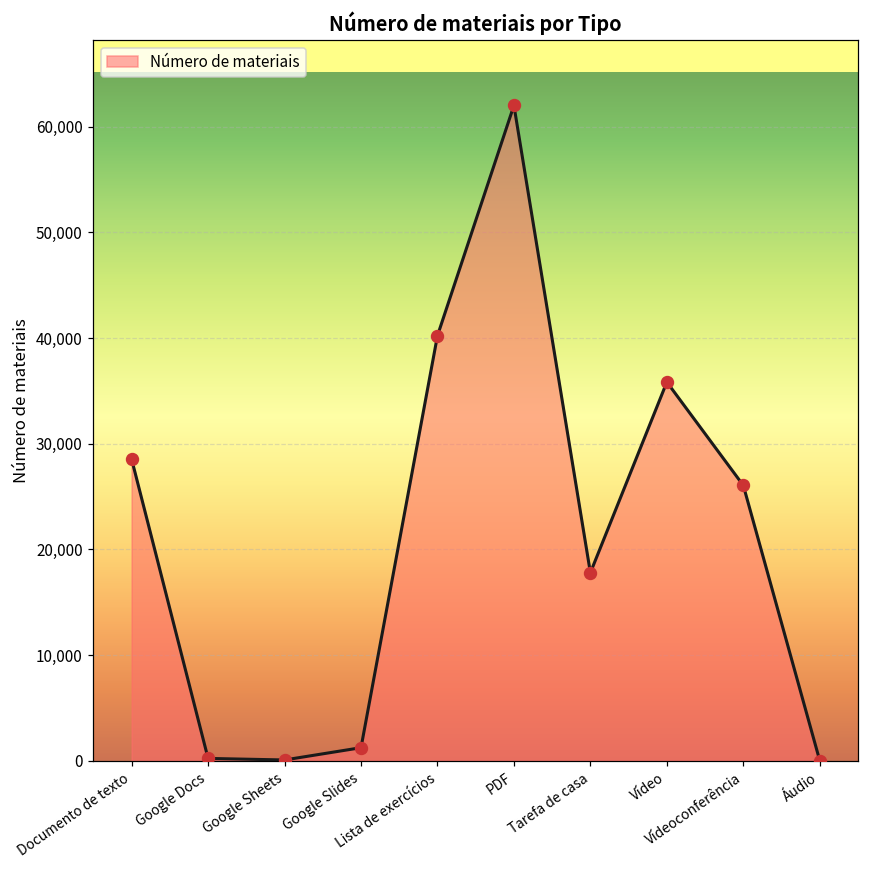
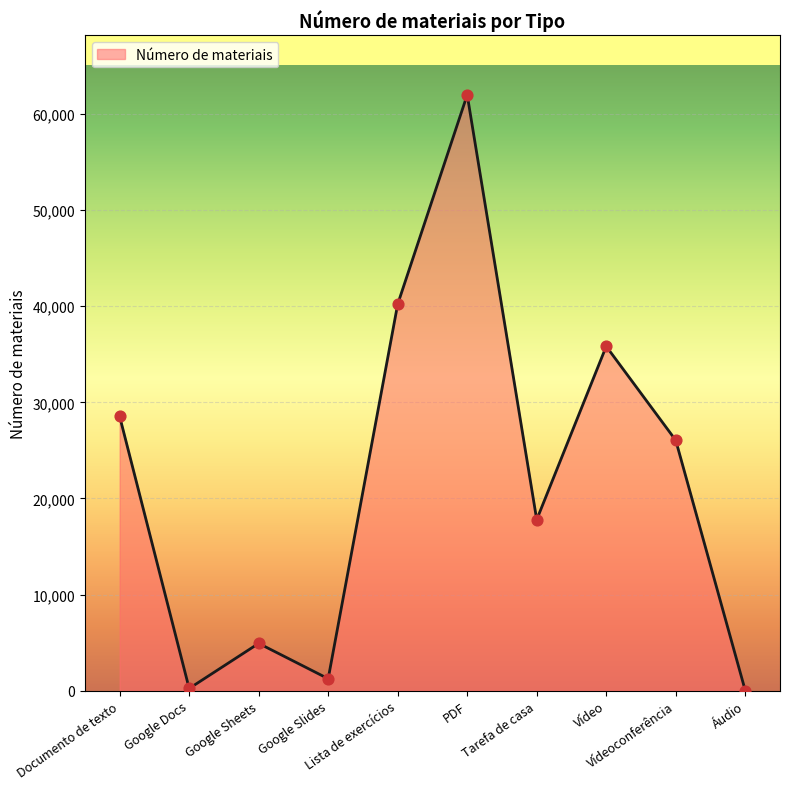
  {
    "Documento de texto": "29,000",
    "Google Docs": "0",
-   "Google Sheets": "0",
+   "Google Sheets": "5,000",
    "Google Slides": "1,000",
    "Lista de exercícios": "40,000",
    "PDF": "62,000",
    "Tarefa de casa": "18,000",
    "Vídeo": "36,000",
    "Vídeoconferência": "26,000",
    "Áudio": "0"
  }
